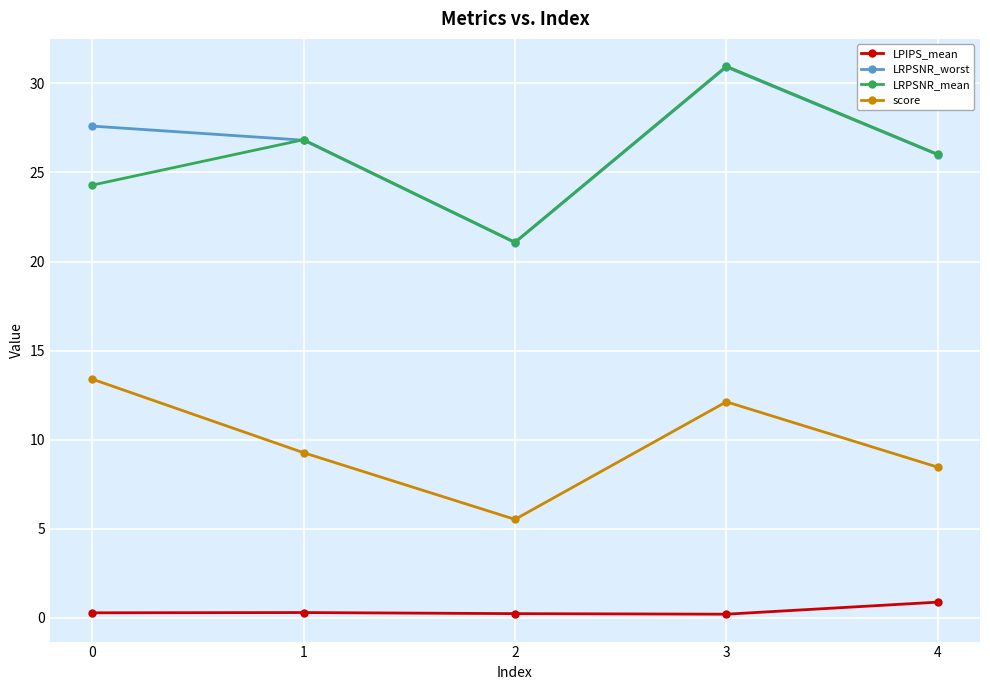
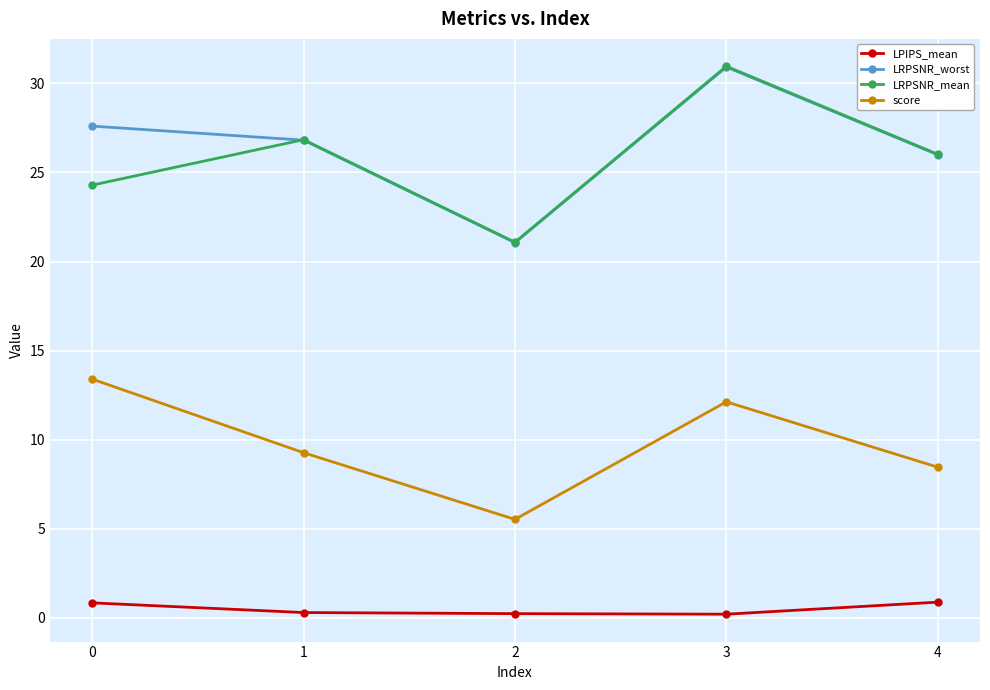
  {
    "LPIPS_mean": {
-     "0": 0.3,
+     "0": 0.8,
      "1": 0.3,
      "2": 0.2,
      "3": 0.2,
      "4": 0.9
    },
    "LRPSNR_worst": {
      "0": 27.6
    },
    "LRPSNR_mean": {
      "0": 24.3
    },
    "score": {
      "0": 13.4,
      "1": 9.3,
      "2": 5.5,
      "3": 12.1,
      "4": 8.5
    }
  }
